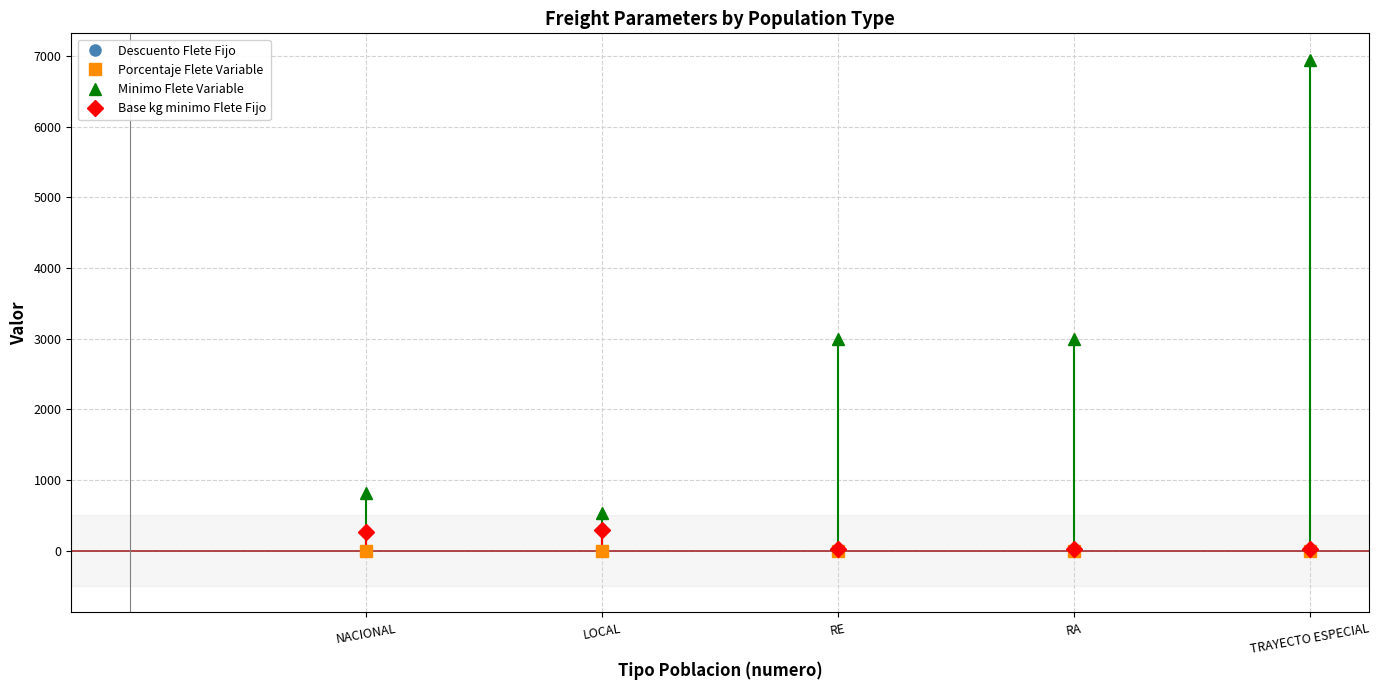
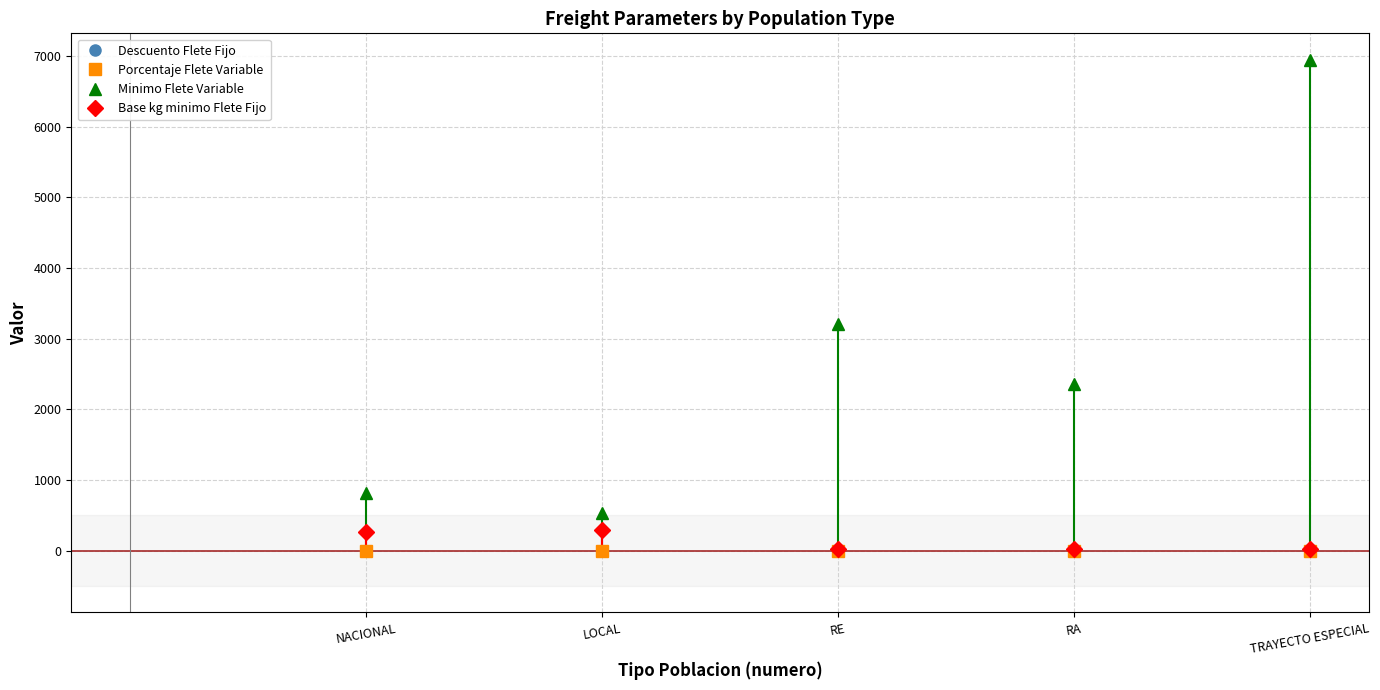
  {
    "Porcentaje Flete Variable": {
      "NACIONAL": 0,
      "LOCAL": 0
    },
    "Minimo Flete Variable": {
      "NACIONAL": 800,
      "LOCAL": 500,
-     "RE": 3000,
-     "RA": 3000,
+     "RE": 3200,
+     "RA": 2400,
      "TRAYECTO ESPECIAL": 7000
    },
    "Base kg minimo Flete Fijo": {
      "NACIONAL": 300,
      "LOCAL": 300
    }
  }
